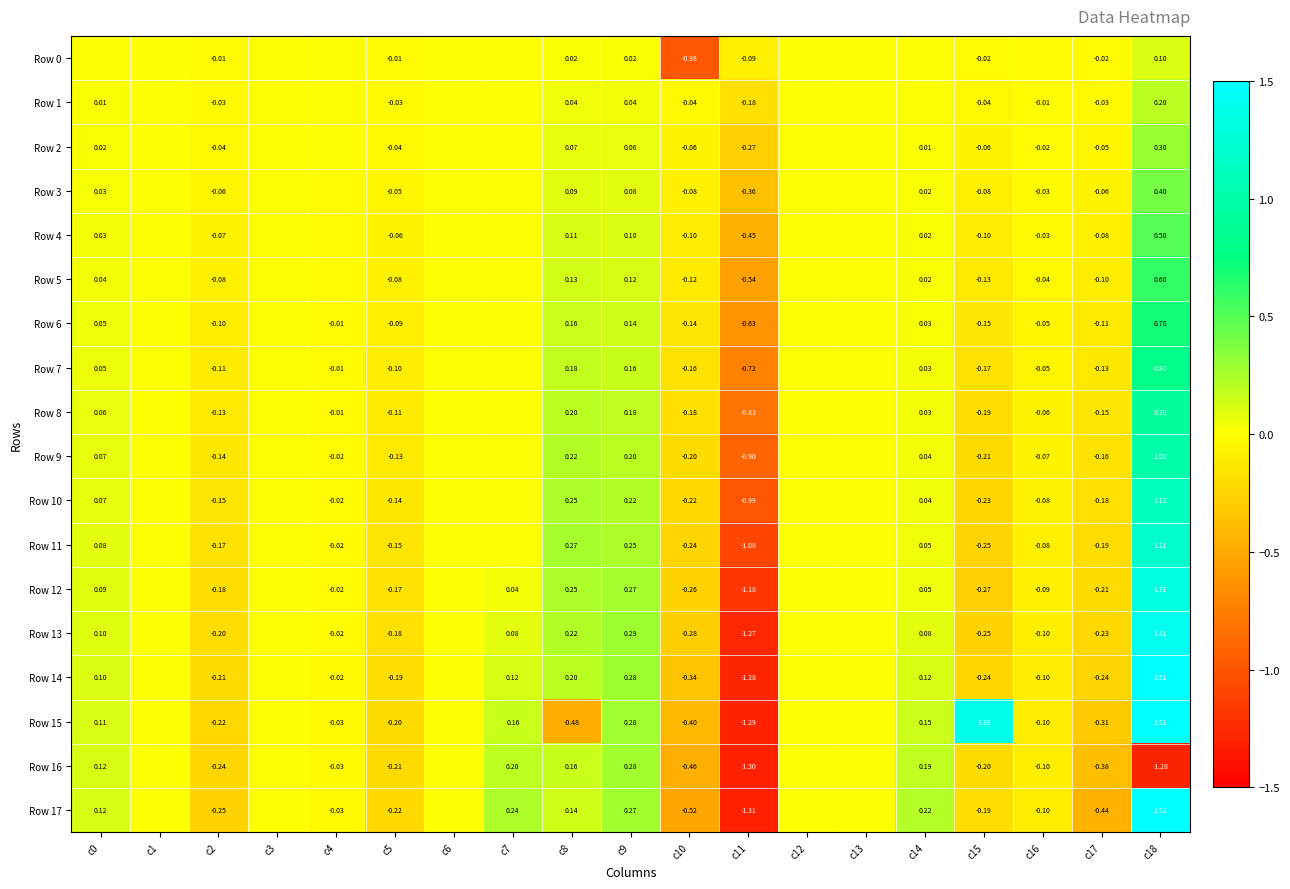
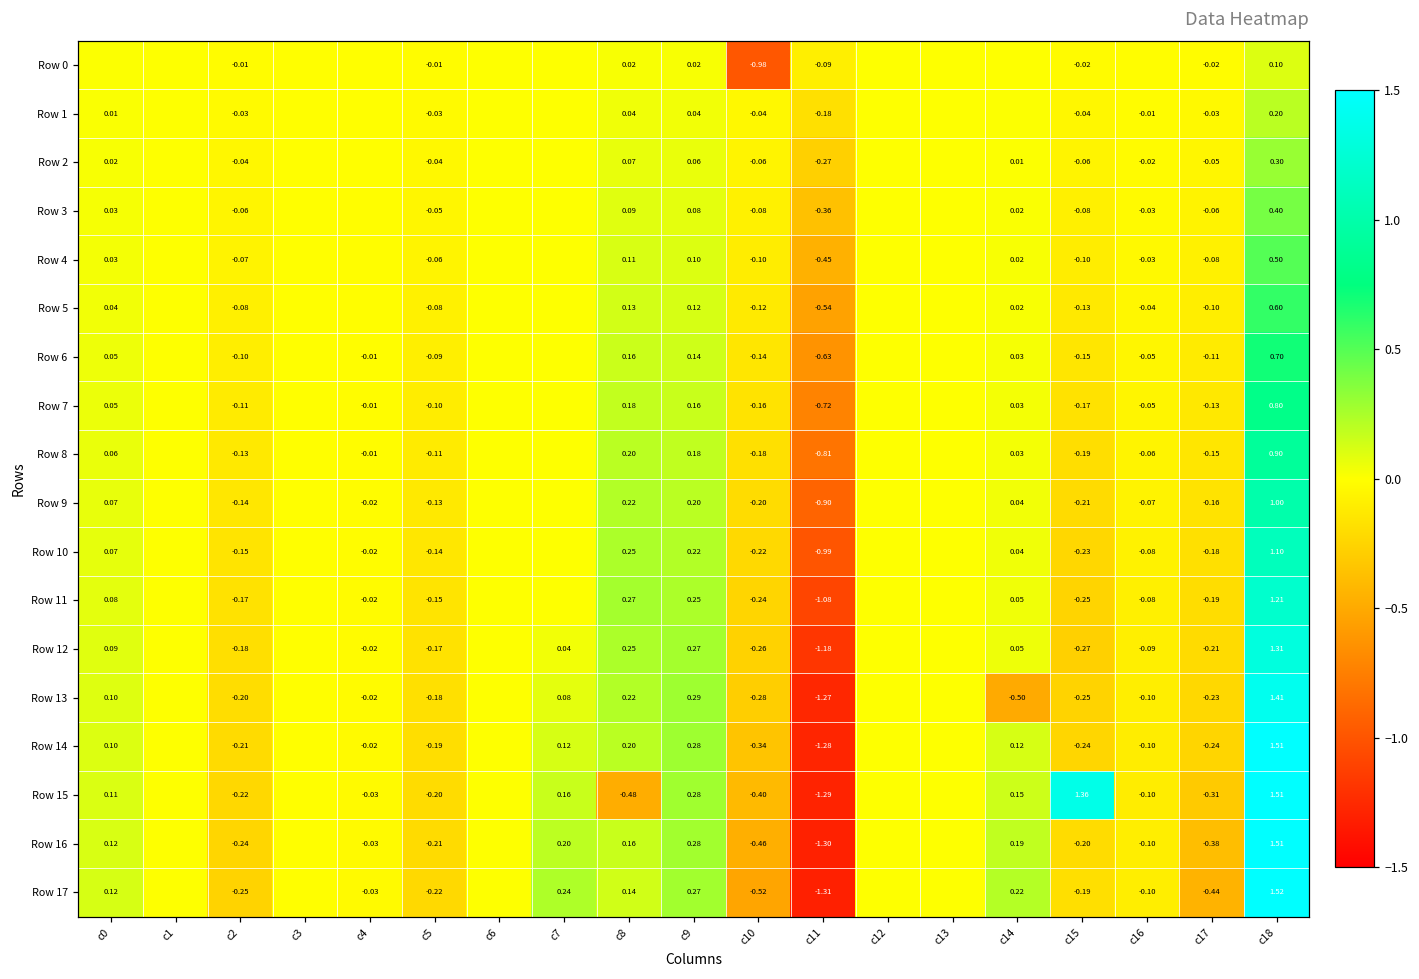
  {
    "Row 13": {
      "c0": 0.10,
      "c2": -0.20,
      "c4": -0.02,
      "c5": -0.18,
      "c7": 0.08,
      "c8": 0.22,
      "c9": 0.29,
      "c10": -0.28,
      "c11": -1.27,
-     "c14": 0.08,
+     "c14": -0.50,
      "c15": -0.25,
      "c16": -0.10,
      "c17": -0.23,
      "c18": 1.41
    },
    "Row 16": {
      "c0": 0.12,
      "c2": -0.24,
      "c4": -0.03,
      "c5": -0.21,
      "c7": 0.20,
      "c8": 0.16,
      "c9": 0.28,
      "c10": -0.46,
      "c11": -1.30,
      "c14": 0.19,
      "c15": -0.20,
      "c16": -0.10,
      "c17": -0.38,
-     "c18": -1.28
+     "c18": 1.51
    }
  }
